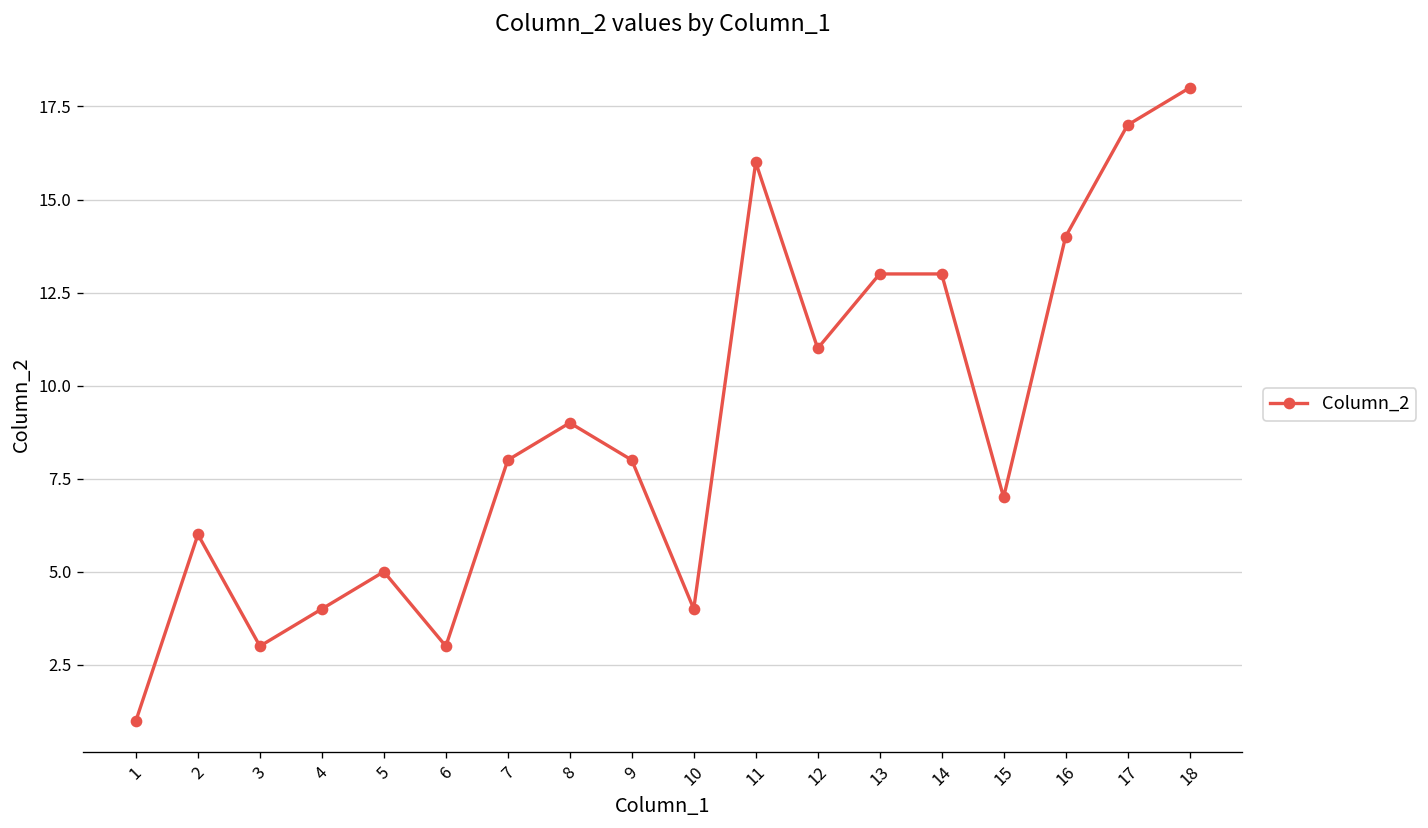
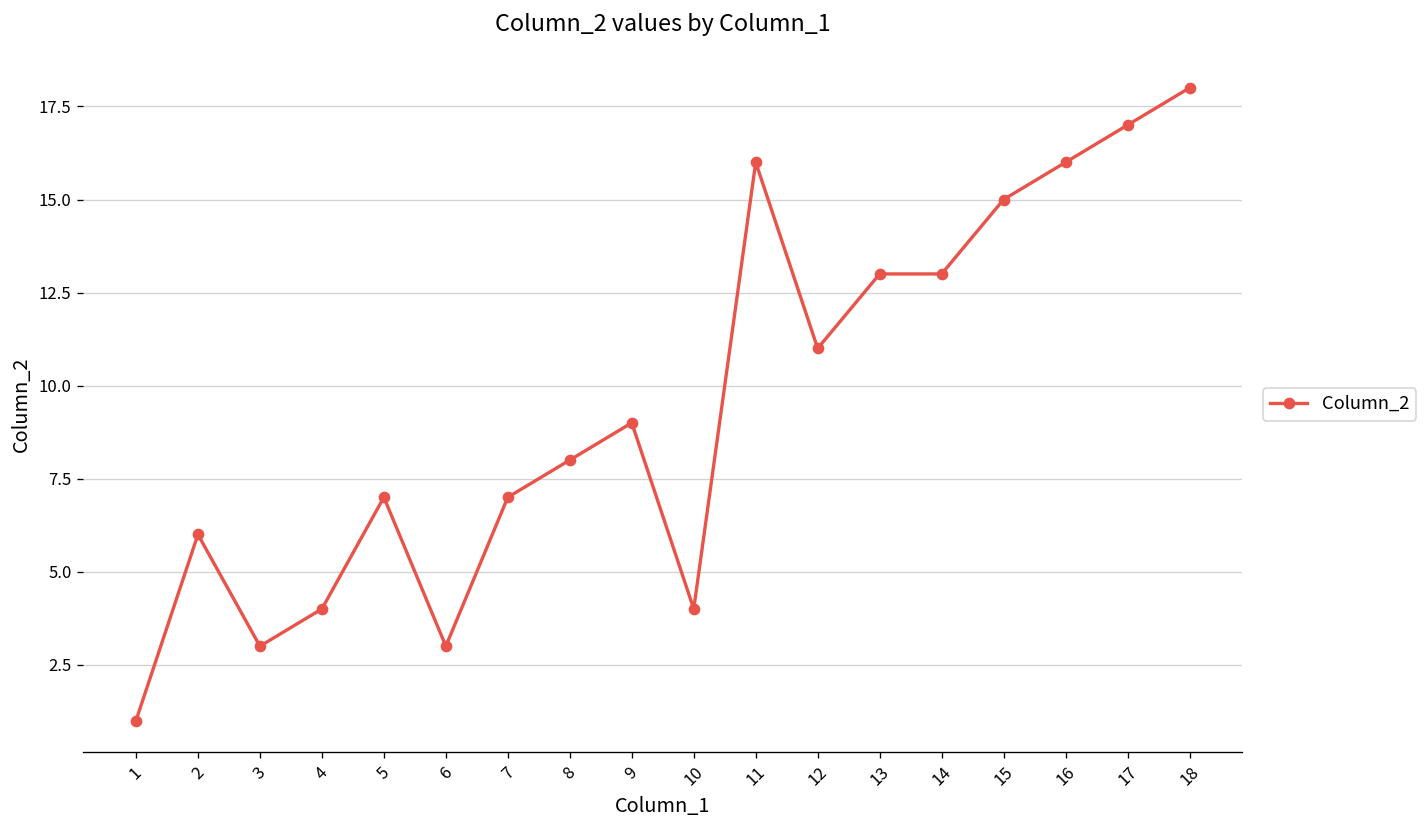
  {
    "1": 1,
    "2": 6,
    "3": 3,
    "4": 4,
-   "5": 5,
+   "5": 7,
    "6": 3,
-   "7": 8,
-   "8": 9,
-   "9": 8,
+   "7": 7,
+   "8": 8,
+   "9": 9,
    "10": 4,
    "11": 16,
    "12": 11,
    "13": 13,
    "14": 13,
-   "15": 7,
-   "16": 14,
+   "15": 15,
+   "16": 16,
    "17": 17,
    "18": 18
  }
